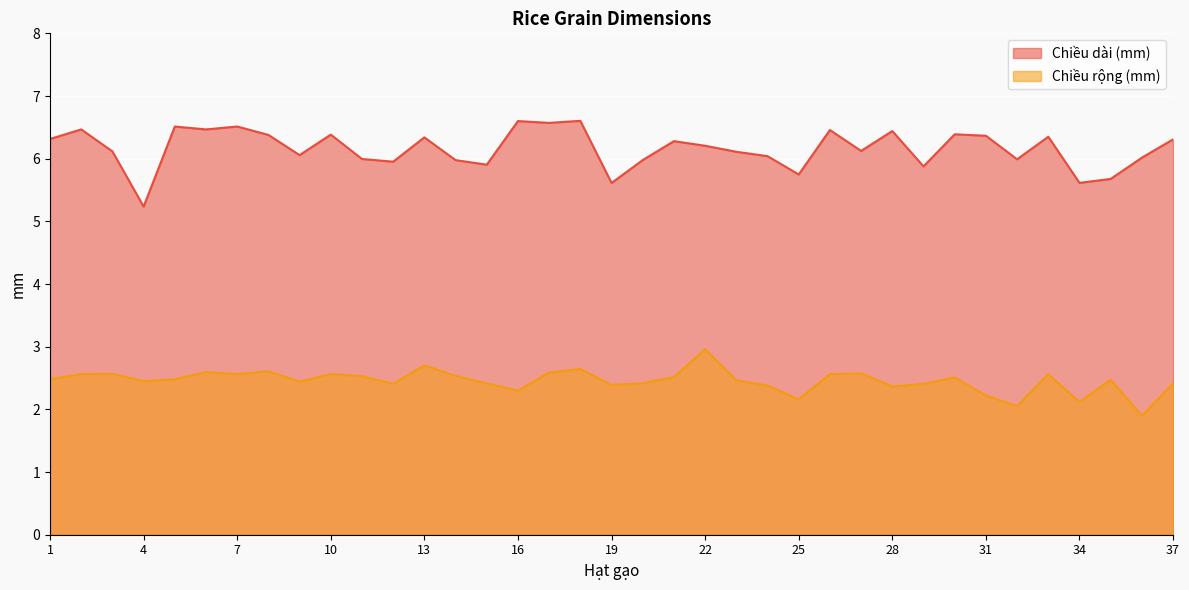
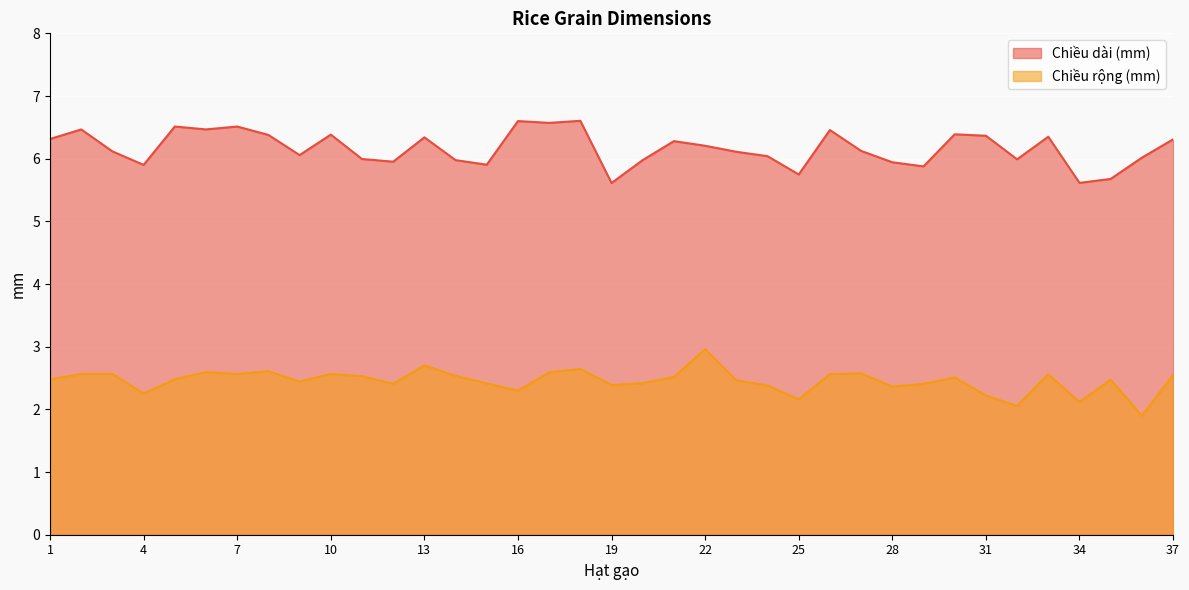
  {
    "Chiều dài (mm)": {
      "1": 6.3,
-     "4": 5.2,
+     "4": 5.9,
      "7": 6.5,
      "10": 6.4,
      "13": 6.3,
      "16": 6.6,
      "19": 5.6,
      "22": 6.2,
      "25": 5.7,
-     "28": 6.4,
+     "28": 5.9,
      "31": 6.4,
      "34": 5.6,
      "37": 6.3
    },
    "Chiều rộng (mm)": {
      "1": 2.5,
-     "4": 2.5,
+     "4": 2.3,
      "7": 2.6,
      "10": 2.6,
      "13": 2.7,
      "16": 2.3,
      "19": 2.4,
      "22": 3.0,
      "25": 2.2,
      "28": 2.4,
      "31": 2.2,
      "34": 2.1,
-     "37": 2.4
+     "37": 2.6
    }
  }
